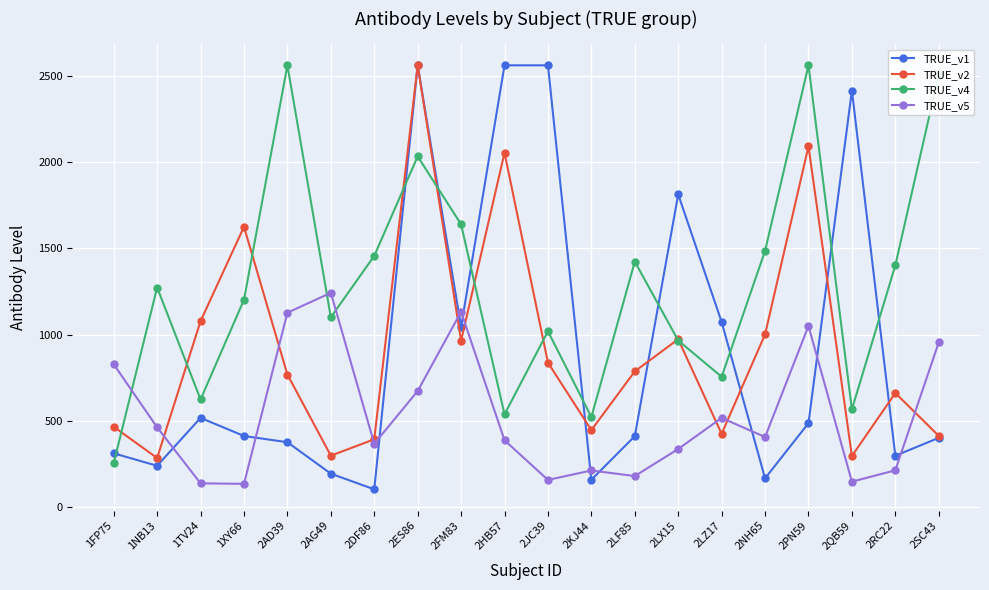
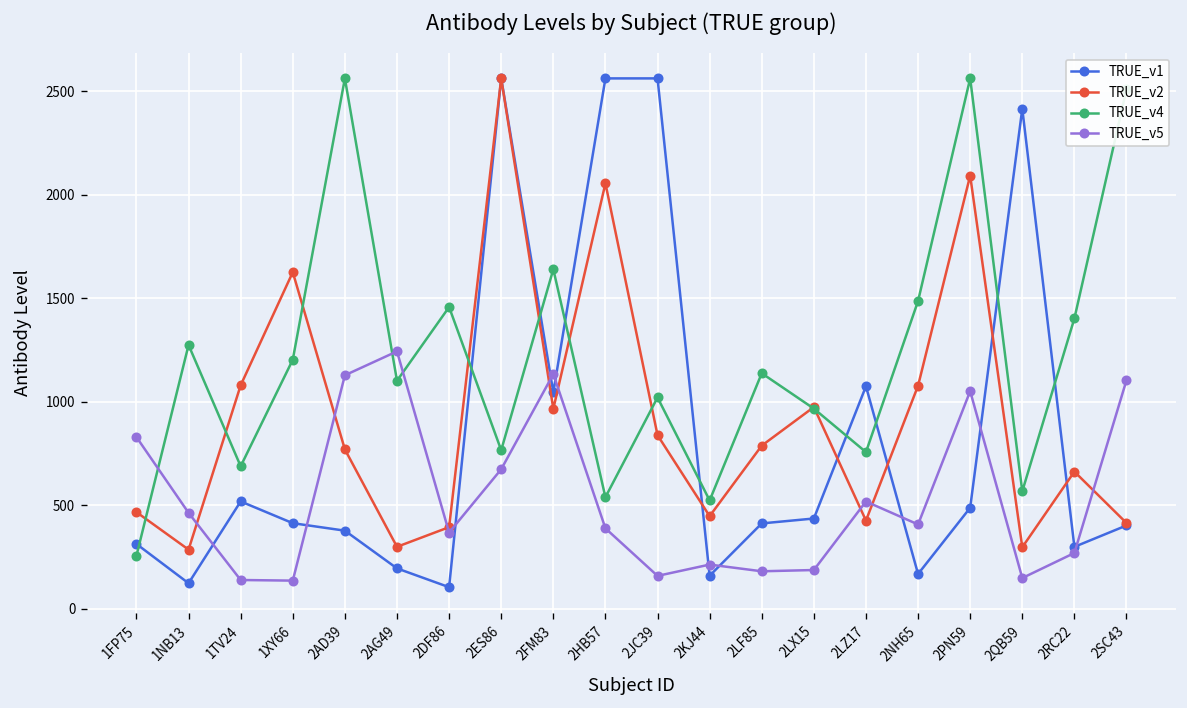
  {
    "TRUE_v1": {
      "1FP75": 310,
-     "1NB13": 240,
+     "1NB13": 120,
      "1TV24": 520,
      "1XY66": 410,
      "2AD39": 380,
      "2AG49": 190,
      "2DF86": 100,
      "2FM83": 1040,
      "2HB57": 2560,
      "2JC39": 2560,
      "2KJ44": 160,
      "2LF85": 410,
-     "2LX15": 1810,
+     "2LX15": 440,
      "2LZ17": 1070,
      "2NH65": 170,
      "2PN59": 490,
      "2QB59": 2410,
      "2RC22": 300
    },
    "TRUE_v2": {
      "1FP75": 470,
      "1NB13": 290,
      "1TV24": 1080,
      "1XY66": 1630,
      "2AD39": 770,
      "2AG49": 300,
      "2DF86": 390,
      "2FM83": 970,
      "2HB57": 2050,
      "2JC39": 840,
      "2KJ44": 450,
      "2LF85": 790,
      "2LZ17": 430,
-     "2NH65": 1000,
+     "2NH65": 1080,
      "2PN59": 2090,
      "2QB59": 300,
      "2RC22": 660
    },
    "TRUE_v4": {
      "1FP75": 260,
      "1NB13": 1270,
-     "1TV24": 620,
+     "1TV24": 690,
      "1XY66": 1200,
      "2AD39": 2560,
      "2AG49": 1100,
      "2DF86": 1460,
-     "2ES86": 2030,
+     "2ES86": 770,
      "2FM83": 1640,
      "2HB57": 540,
      "2JC39": 1020,
      "2KJ44": 520,
-     "2LF85": 1420,
+     "2LF85": 1140,
      "2LZ17": 760,
      "2NH65": 1490,
      "2PN59": 2560,
      "2QB59": 570,
      "2RC22": 1400
    },
    "TRUE_v5": {
      "1FP75": 830,
      "1NB13": 460,
      "1TV24": 140,
      "1XY66": 140,
      "2AD39": 1130,
      "2AG49": 1240,
      "2DF86": 370,
      "2ES86": 670,
      "2FM83": 1130,
      "2HB57": 390,
      "2JC39": 160,
      "2KJ44": 210,
      "2LF85": 180,
-     "2LX15": 340,
+     "2LX15": 190,
      "2LZ17": 520,
      "2NH65": 410,
      "2PN59": 1050,
      "2QB59": 150,
-     "2RC22": 210,
-     "2SC43": 960
+     "2RC22": 270,
+     "2SC43": 1100
    }
  }
